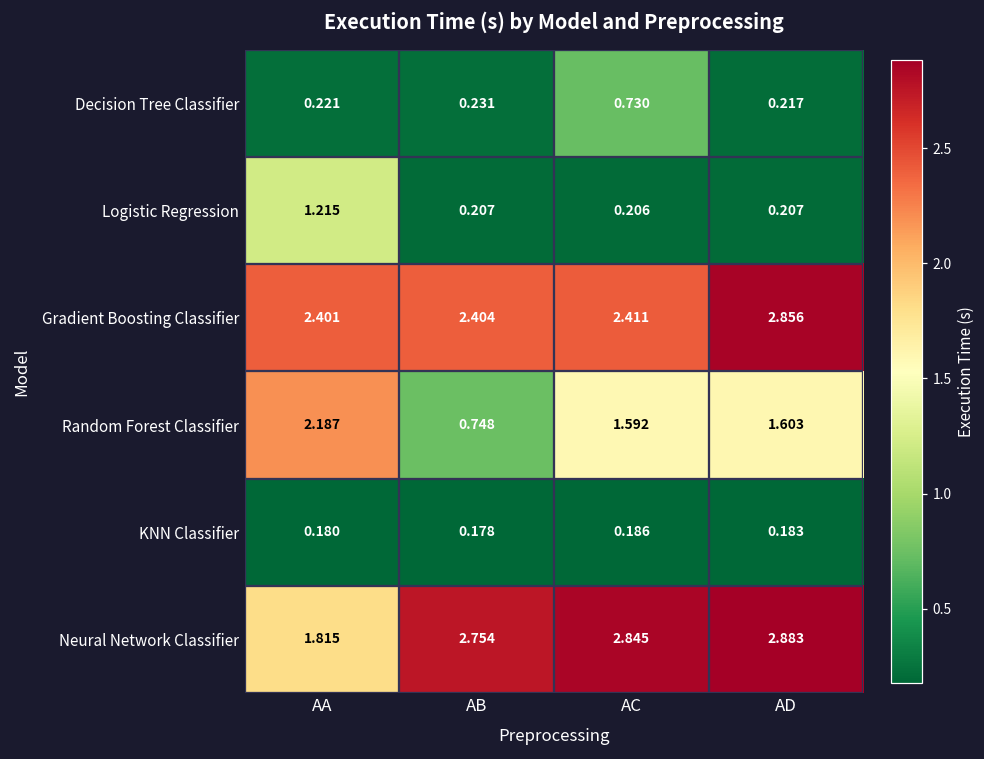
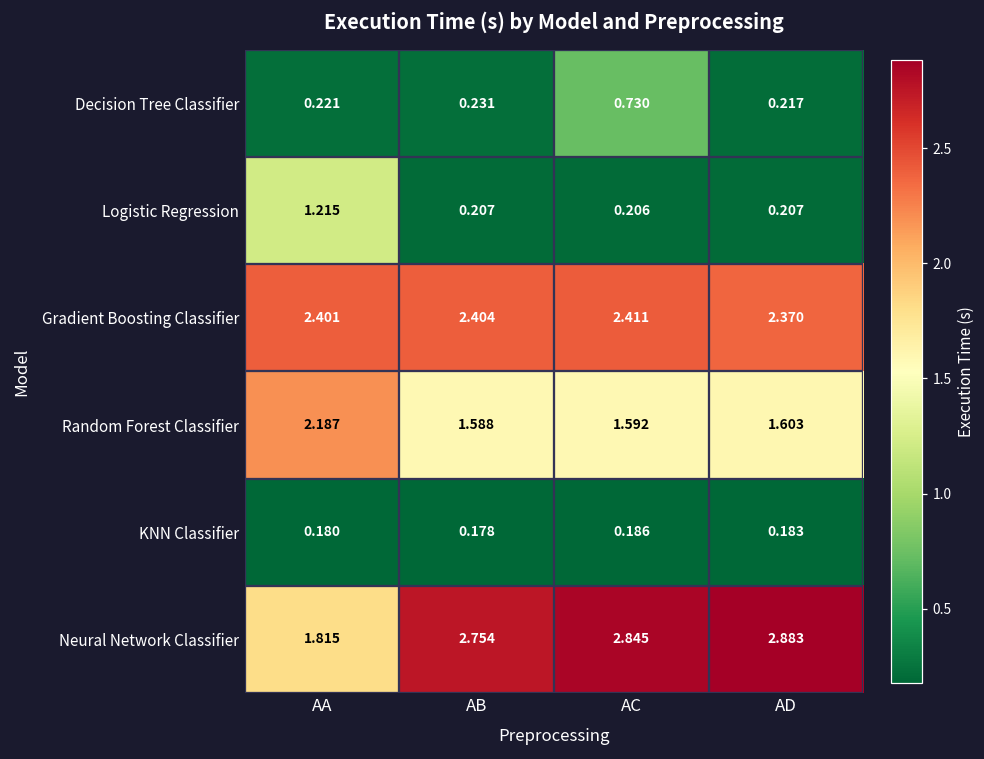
  {
    "Decision Tree Classifier": {
      "AA": 0.221,
      "AB": 0.231,
      "AC": 0.730,
      "AD": 0.217
    },
    "Logistic Regression": {
      "AA": 1.215,
      "AB": 0.207,
      "AC": 0.206,
      "AD": 0.207
    },
    "Gradient Boosting Classifier": {
      "AA": 2.401,
      "AB": 2.404,
      "AC": 2.411,
-     "AD": 2.856
+     "AD": 2.370
    },
    "Random Forest Classifier": {
      "AA": 2.187,
-     "AB": 0.748,
+     "AB": 1.588,
      "AC": 1.592,
      "AD": 1.603
    },
    "KNN Classifier": {
      "AA": 0.180,
      "AB": 0.178,
      "AC": 0.186,
      "AD": 0.183
    },
    "Neural Network Classifier": {
      "AA": 1.815,
      "AB": 2.754,
      "AC": 2.845,
      "AD": 2.883
    }
  }
